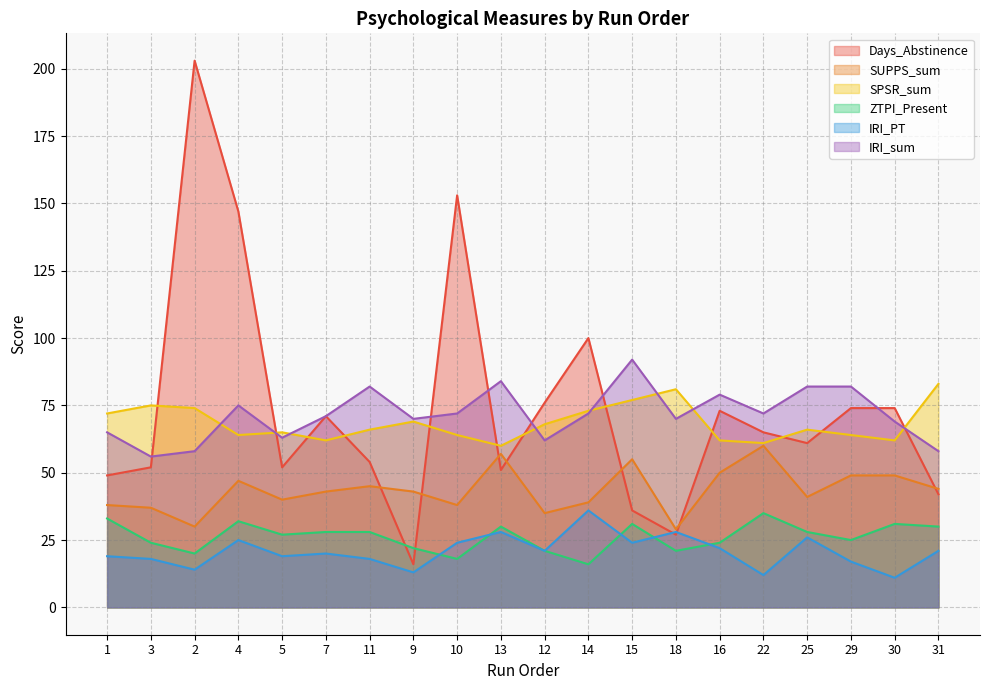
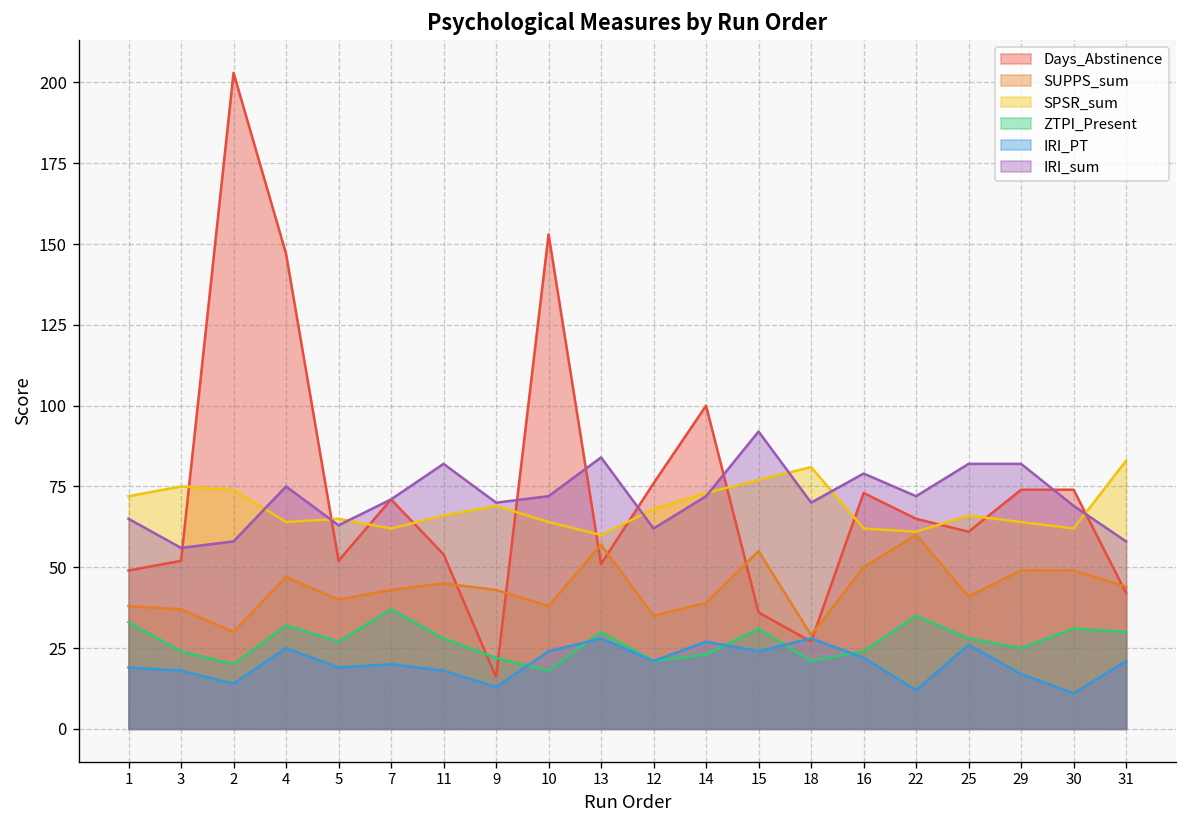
  {
    "ZTPI_Present": {
      "1": 33,
      "3": 24,
      "2": 20,
      "4": 32,
      "5": 27,
-     "7": 28,
+     "7": 37,
      "11": 28,
      "9": 22,
      "10": 18,
      "13": 30,
-     "14": 16,
+     "14": 23,
      "15": 31,
      "18": 21,
      "16": 24,
      "22": 35,
      "25": 28,
      "29": 25,
      "30": 31,
      "31": 30
    },
    "IRI_PT": {
      "1": 19,
      "3": 18,
      "2": 14,
      "4": 25,
      "5": 19,
      "7": 20,
      "11": 18,
      "9": 13,
      "10": 24,
      "13": 28,
-     "14": 36,
+     "14": 27,
      "15": 24,
      "18": 28,
      "16": 22,
      "22": 12,
      "25": 26,
      "29": 17,
      "30": 11,
      "31": 21
    },
    "IRI_sum": {
      "1": 65,
      "3": 56,
      "2": 58,
      "4": 75,
      "5": 63,
      "11": 82,
      "9": 70,
      "10": 72,
      "13": 84,
      "12": 62,
      "14": 72,
      "15": 92,
      "18": 70,
      "16": 79,
      "22": 72,
      "25": 82,
      "29": 82,
      "30": 69,
      "31": 58
    }
  }
